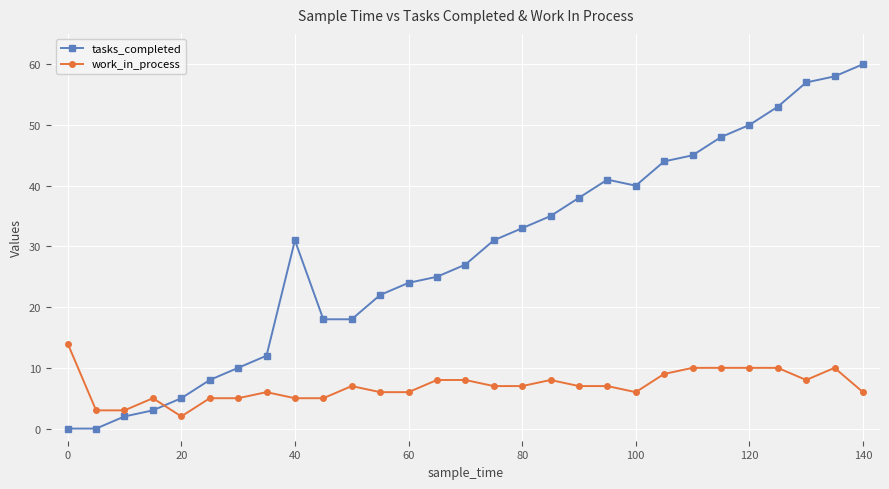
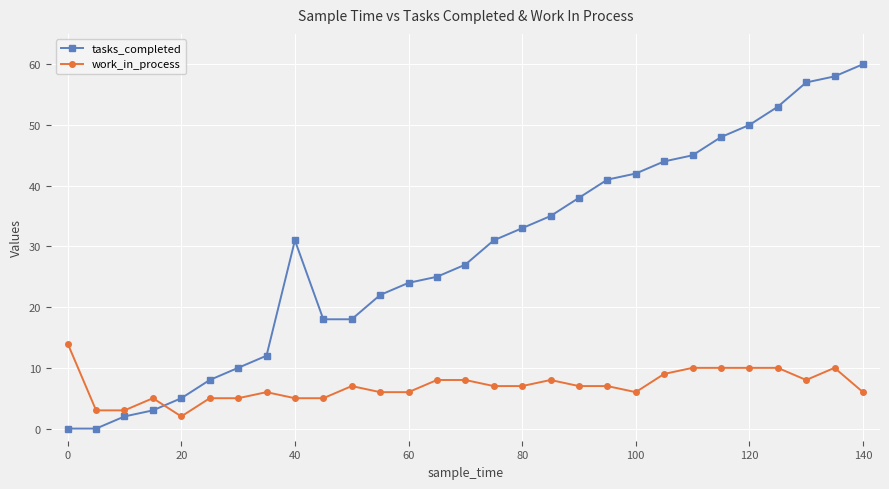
  {
    "tasks_completed": {
      "0": 0,
      "20": 5,
      "40": 31,
      "60": 24,
      "80": 33,
-     "100": 40,
+     "100": 42,
      "120": 50,
      "140": 60
    },
    "work_in_process": {
      "0": 14,
      "20": 2,
      "40": 5,
      "60": 6,
      "80": 7,
      "100": 6,
      "120": 10,
      "140": 6
    }
  }
